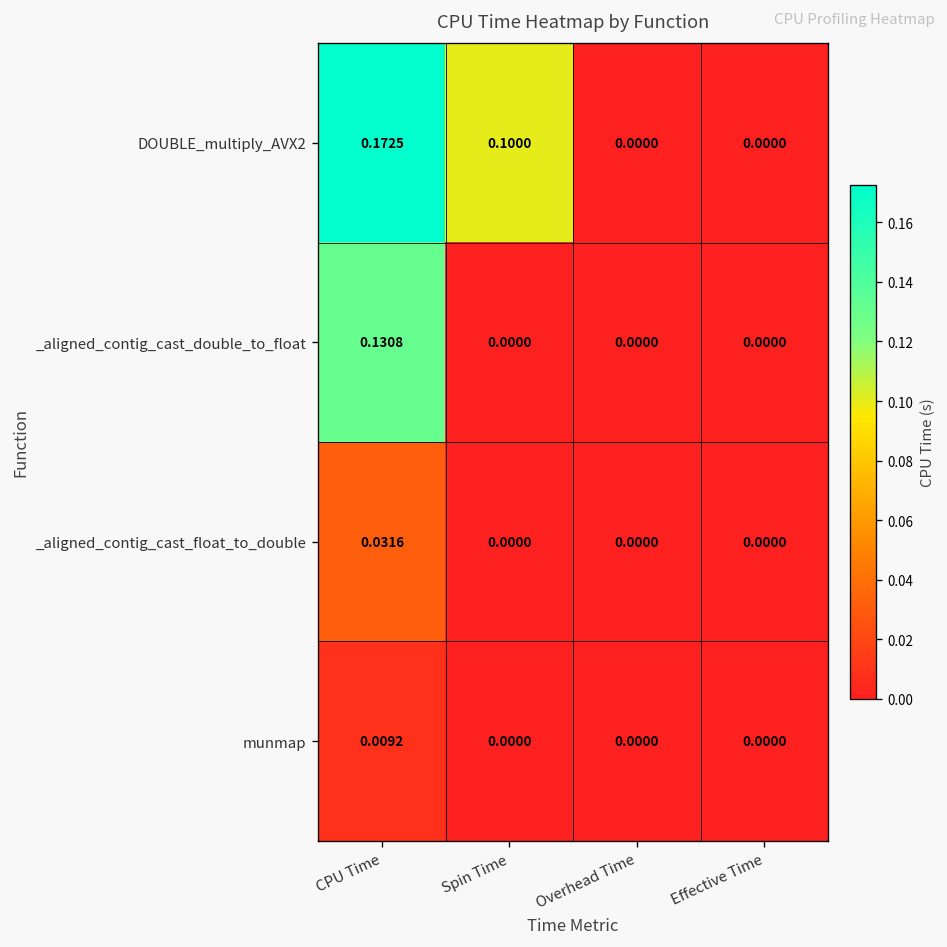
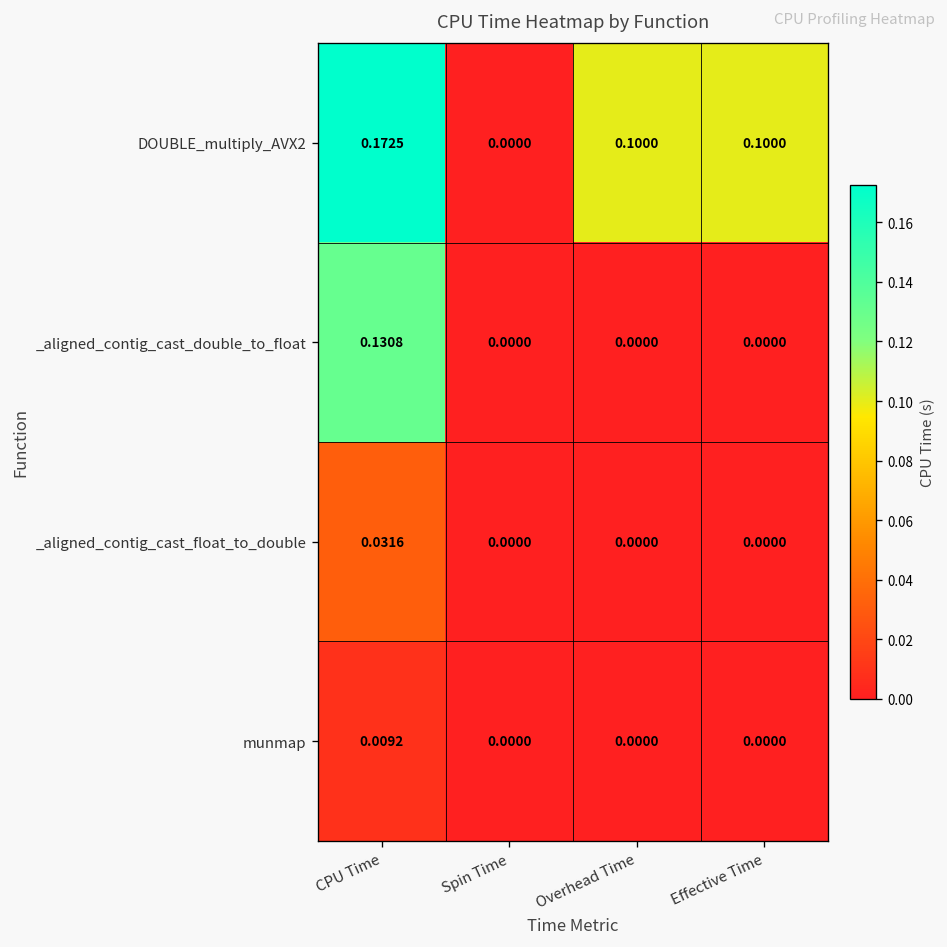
  {
    "DOUBLE_multiply_AVX2": {
      "CPU Time": 0.1725,
-     "Spin Time": 0.1000,
-     "Overhead Time": 0.0000,
-     "Effective Time": 0.0000
+     "Spin Time": 0.0000,
+     "Overhead Time": 0.1000,
+     "Effective Time": 0.1000
    },
    "_aligned_contig_cast_double_to_float": {
      "CPU Time": 0.1308,
      "Spin Time": 0.0000,
      "Overhead Time": 0.0000,
      "Effective Time": 0.0000
    },
    "_aligned_contig_cast_float_to_double": {
      "CPU Time": 0.0316,
      "Spin Time": 0.0000,
      "Overhead Time": 0.0000,
      "Effective Time": 0.0000
    },
    "munmap": {
      "CPU Time": 0.0092,
      "Spin Time": 0.0000,
      "Overhead Time": 0.0000,
      "Effective Time": 0.0000
    }
  }
